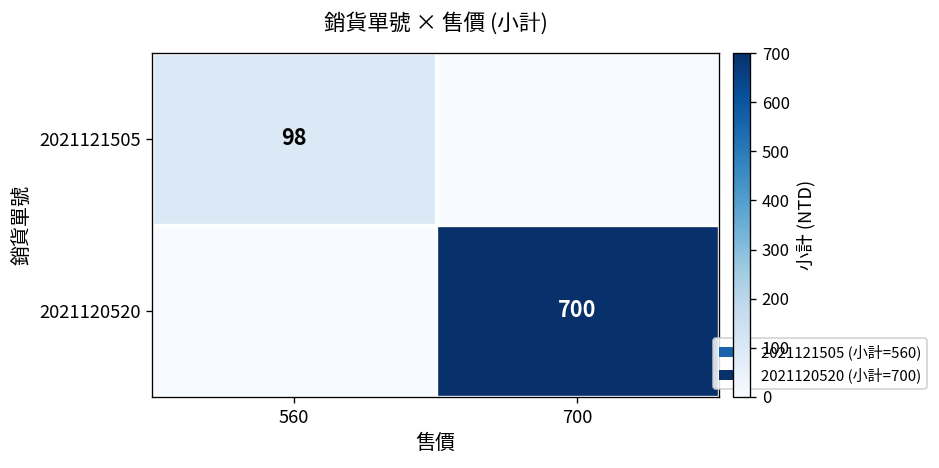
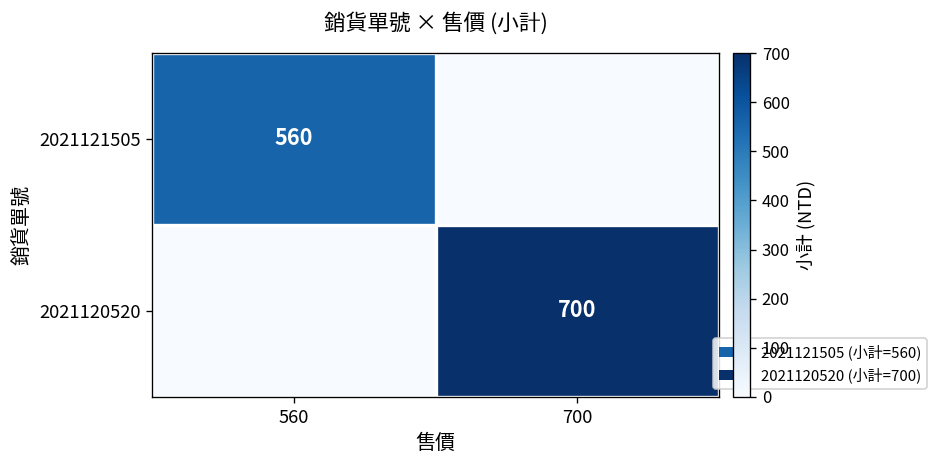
  {
    "2021121505": {
-     "560": 98
+     "560": 560
    },
    "2021120520": {
      "700": 700
    }
  }
